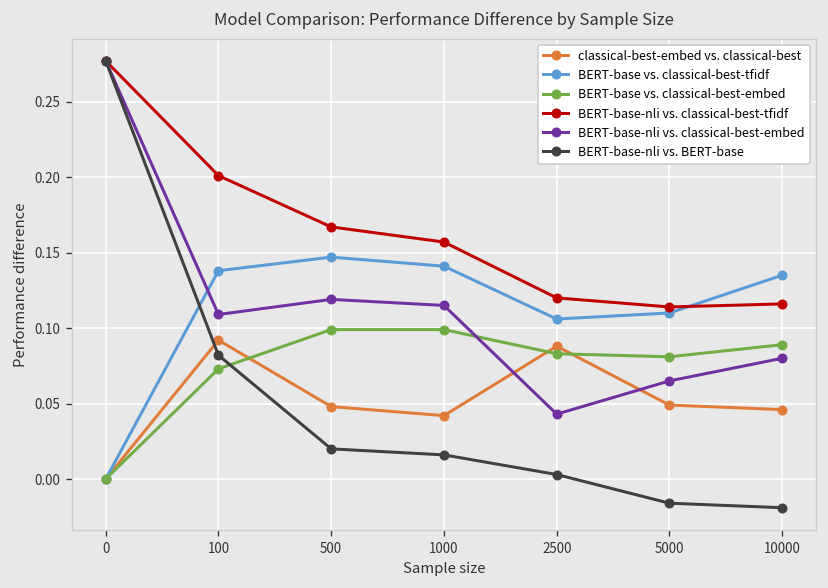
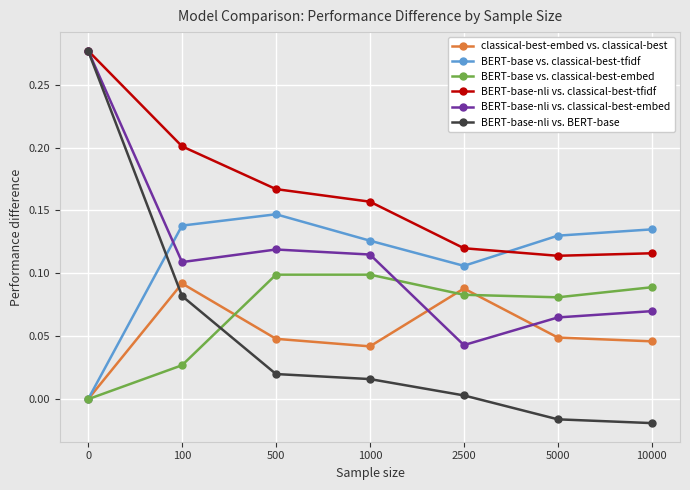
  {
    "classical-best-embed vs. classical-best": {
      "100": 0.092,
      "500": 0.048,
      "1000": 0.042,
      "2500": 0.088,
      "5000": 0.049,
      "10000": 0.046
    },
    "BERT-base vs. classical-best-tfidf": {
      "100": 0.138,
      "500": 0.147,
-     "1000": 0.141,
+     "1000": 0.126,
      "2500": 0.106,
-     "5000": 0.11,
+     "5000": 0.13,
      "10000": 0.135
    },
    "BERT-base vs. classical-best-embed": {
-     "100": 0.073,
+     "100": 0.027,
      "500": 0.099,
      "1000": 0.099,
      "2500": 0.083,
      "5000": 0.081,
      "10000": 0.089
    },
    "BERT-base-nli vs. classical-best-tfidf": {
      "100": 0.201,
      "500": 0.167,
      "1000": 0.157,
      "2500": 0.120,
      "5000": 0.114,
      "10000": 0.116
    },
    "BERT-base-nli vs. classical-best-embed": {
      "100": 0.11,
      "500": 0.12,
      "1000": 0.115,
      "2500": 0.043,
      "5000": 0.065,
-     "10000": 0.08
+     "10000": 0.07
    },
    "BERT-base-nli vs. BERT-base": {
      "100": 0.082,
      "500": 0.020,
      "1000": 0.016,
      "2500": 0.003,
      "5000": -0.016,
      "10000": -0.019
    }
  }
